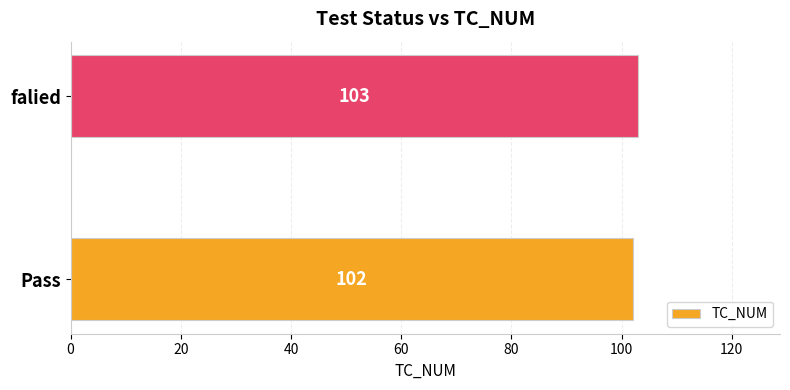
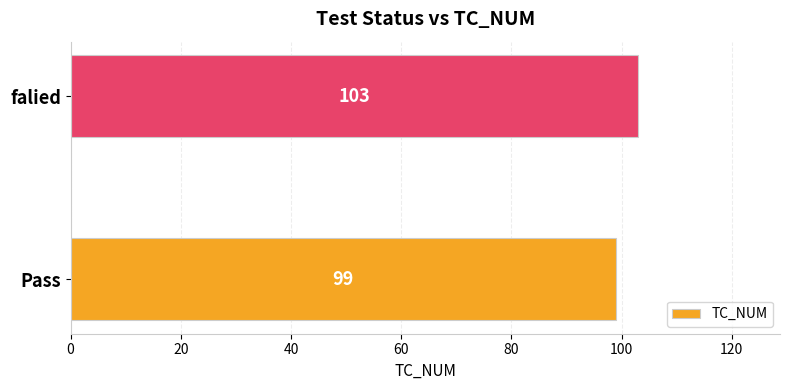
  {
    "falied": 103,
-   "Pass": 102
+   "Pass": 99
  }
